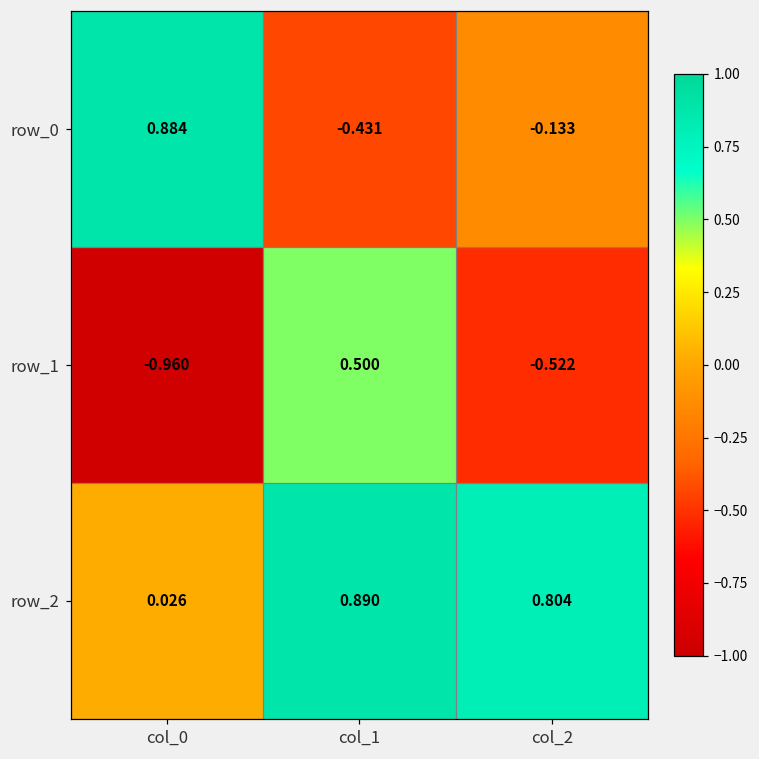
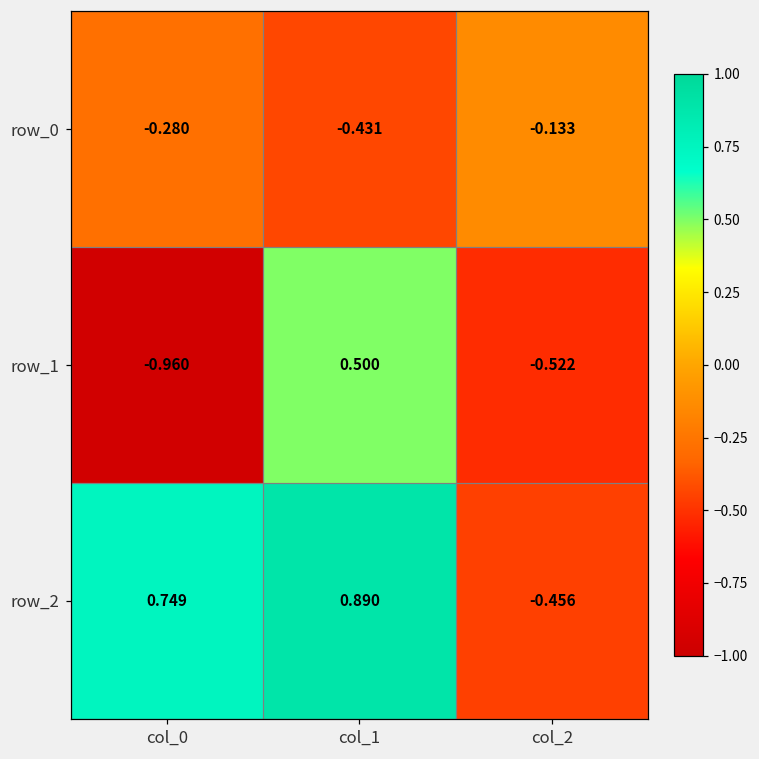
  {
    "row_0": {
-     "col_0": 0.884,
+     "col_0": -0.280,
      "col_1": -0.431,
      "col_2": -0.133
    },
    "row_1": {
      "col_0": -0.960,
      "col_1": 0.500,
      "col_2": -0.522
    },
    "row_2": {
-     "col_0": 0.026,
+     "col_0": 0.749,
      "col_1": 0.890,
-     "col_2": 0.804
+     "col_2": -0.456
    }
  }
